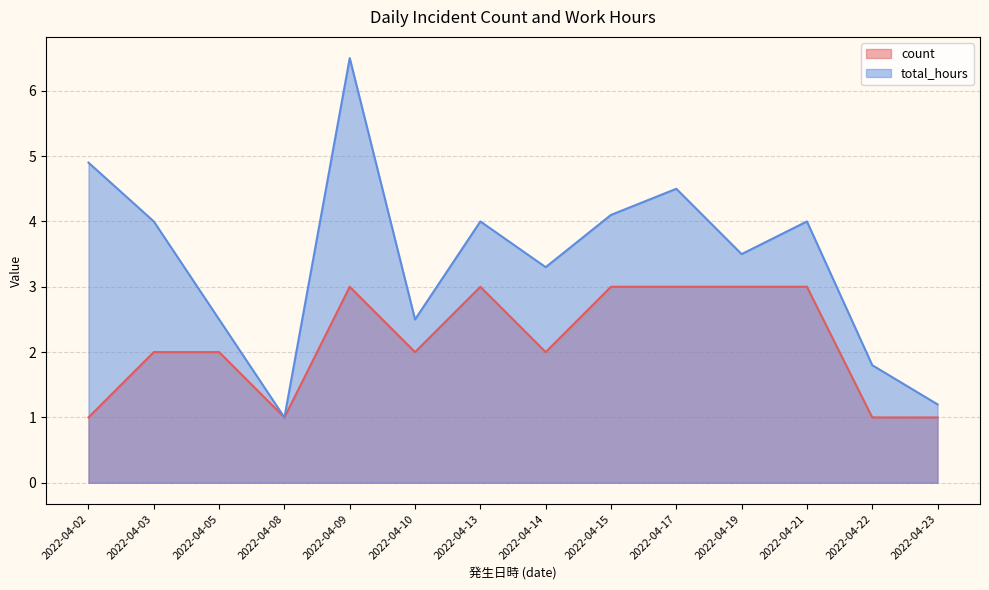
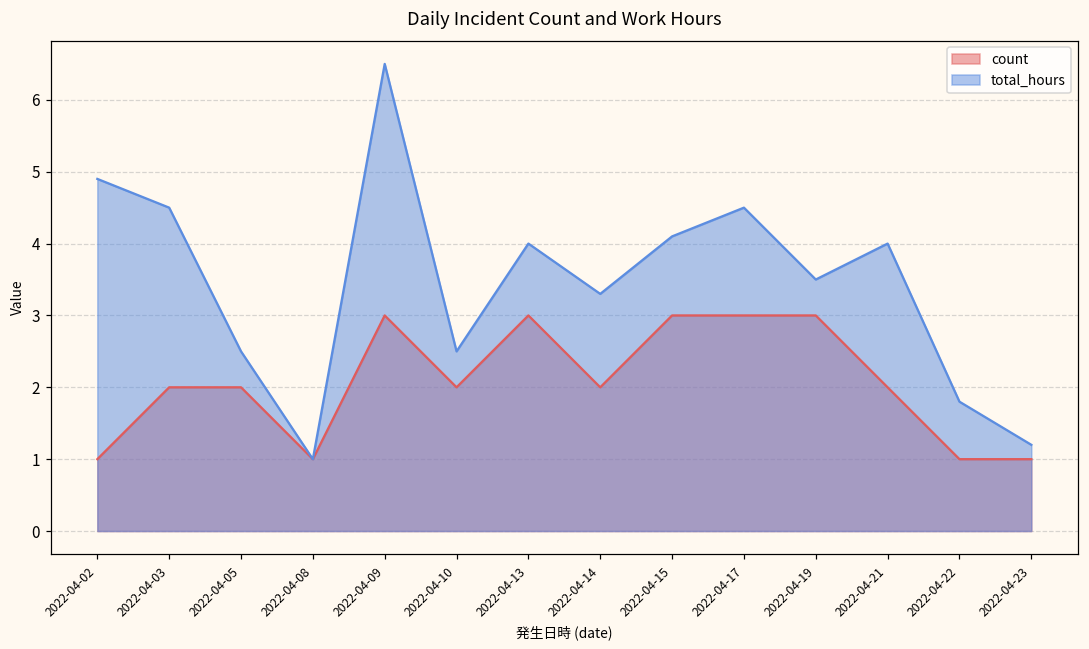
  {
    "count": {
      "2022-04-02": 1,
      "2022-04-03": 2,
      "2022-04-05": 2,
      "2022-04-09": 3,
      "2022-04-10": 2,
      "2022-04-13": 3,
      "2022-04-14": 2,
      "2022-04-15": 3,
      "2022-04-17": 3,
      "2022-04-19": 3,
-     "2022-04-21": 3,
+     "2022-04-21": 2,
      "2022-04-22": 1,
      "2022-04-23": 1
    },
    "total_hours": {
      "2022-04-02": 4.9,
-     "2022-04-03": 4.0,
+     "2022-04-03": 4.5,
      "2022-04-05": 2.5,
      "2022-04-09": 6.5,
      "2022-04-10": 2.5,
      "2022-04-13": 4.0,
      "2022-04-14": 3.3,
      "2022-04-15": 4.1,
      "2022-04-17": 4.5,
      "2022-04-19": 3.5,
      "2022-04-21": 4.0,
      "2022-04-22": 1.8,
      "2022-04-23": 1.2
    }
  }
